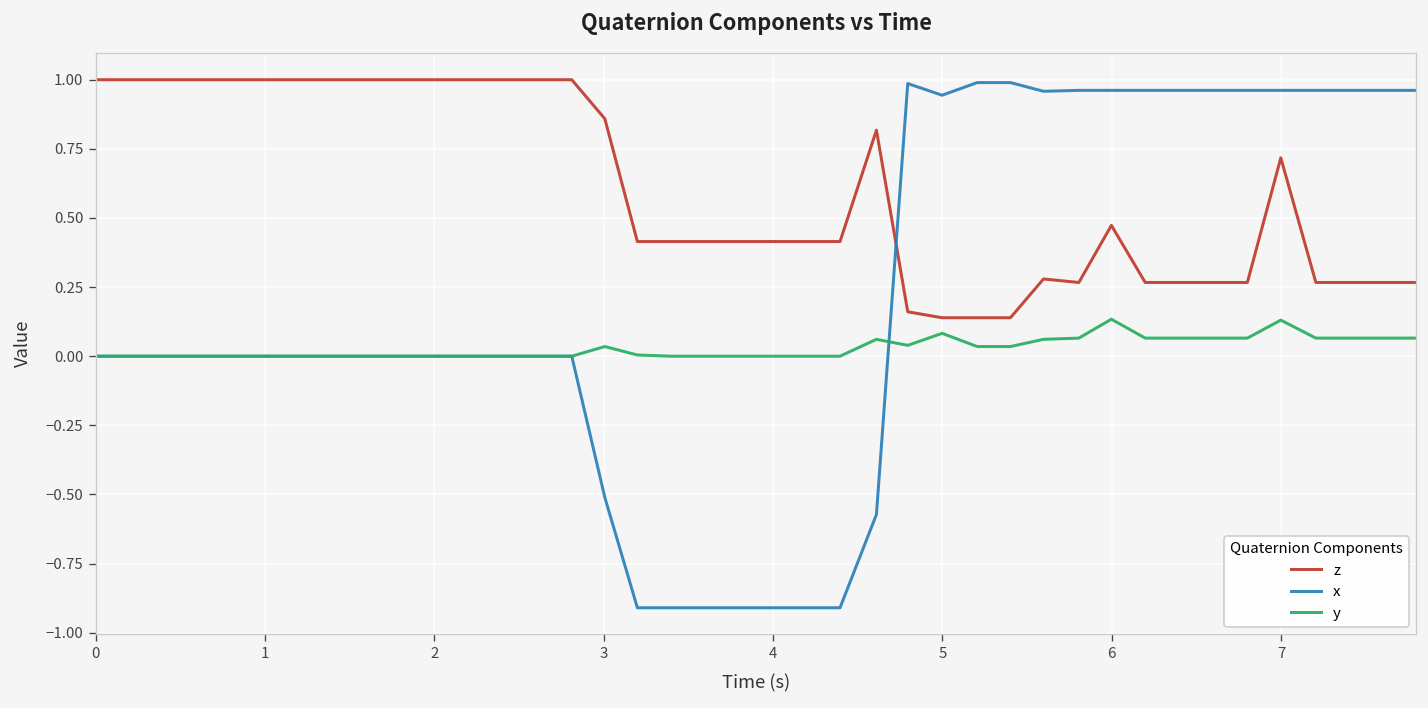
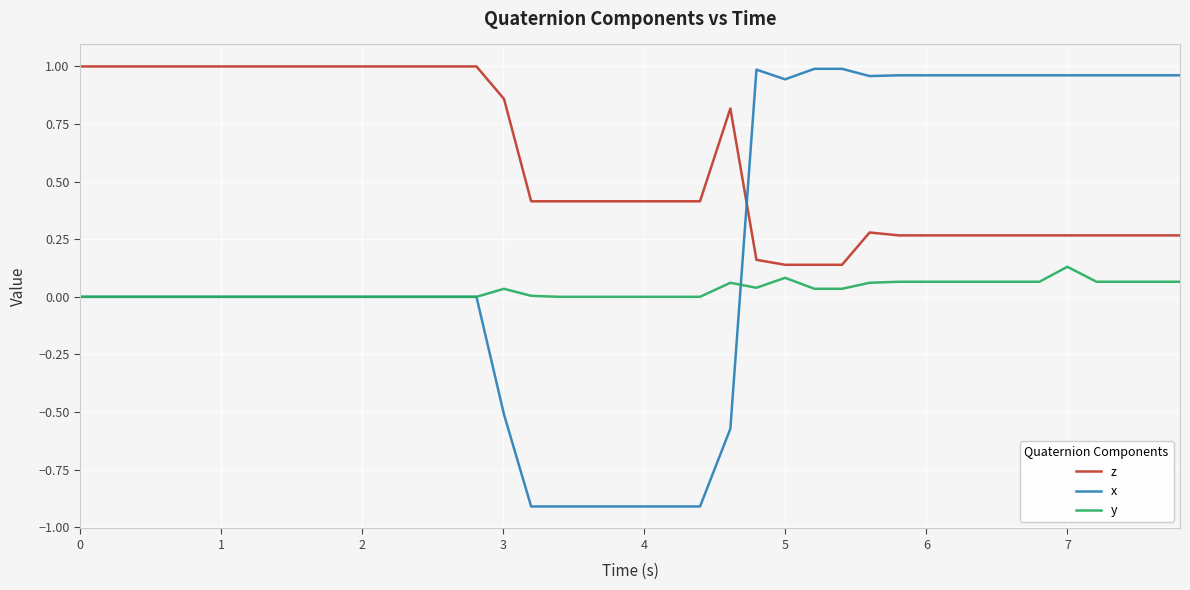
  {
    "z": {
      "0": 1.00,
      "1": 1.00,
      "2": 1.00,
      "4": 0.41,
      "5": 0.14,
-     "6": 0.47,
-     "7": 0.72
+     "6": 0.27,
+     "7": 0.27
    },
    "x": {
      "4": -0.91,
      "5": 0.94,
      "6": 0.96,
      "7": 0.96
    },
    "y": {
      "4": 0.00,
      "5": 0.08,
-     "6": 0.13,
+     "6": 0.07,
      "7": 0.13
    }
  }
